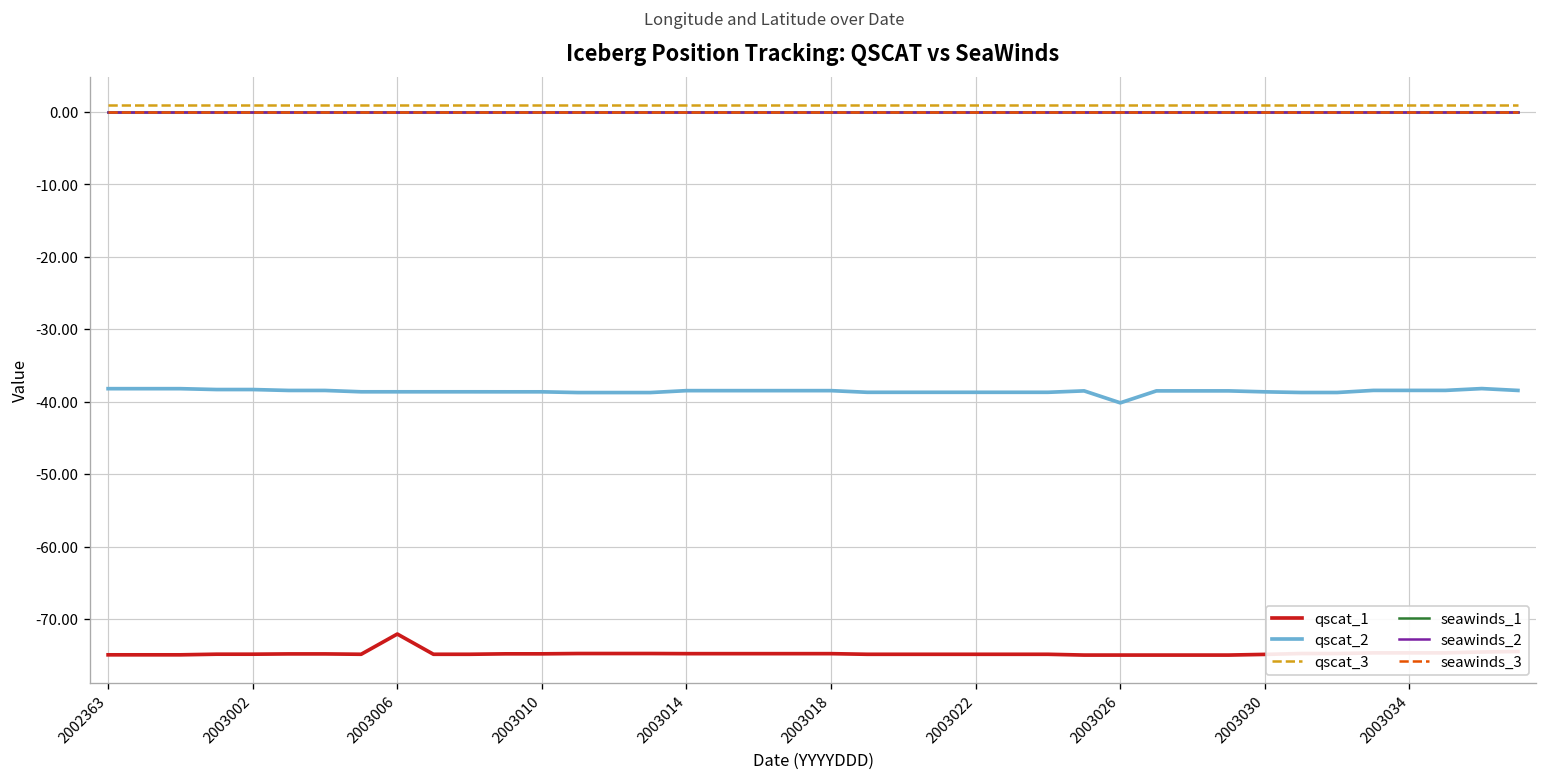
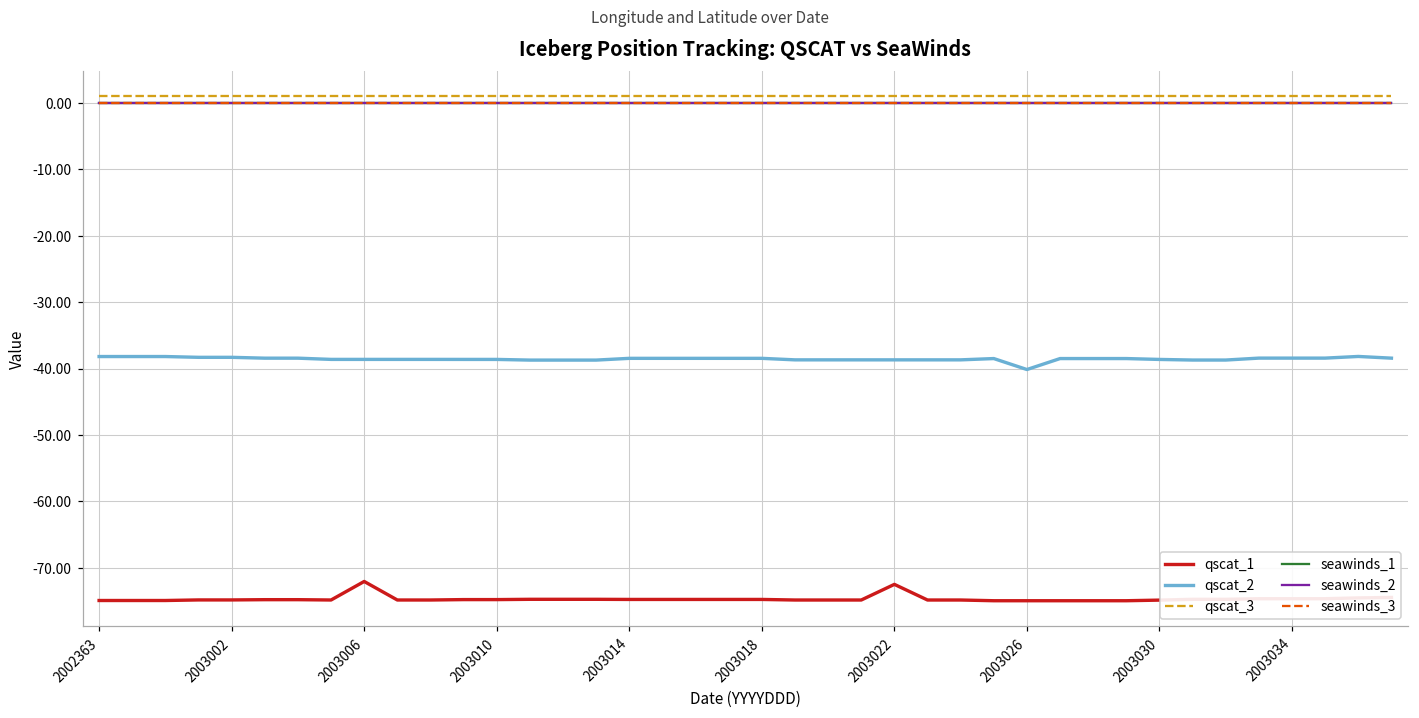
  {
    "qscat_1": {
      "2002363": -75,
      "2003002": -75,
      "2003006": -72,
      "2003010": -75,
      "2003014": -75,
      "2003018": -75,
-     "2003022": -75,
+     "2003022": -72,
      "2003026": -75,
      "2003030": -75
    },
    "qscat_2": {
      "2002363": -38,
      "2003002": -38,
      "2003006": -39,
      "2003010": -39,
      "2003014": -38,
      "2003018": -38,
      "2003022": -39,
      "2003026": -40,
      "2003030": -39,
      "2003034": -38
    },
    "qscat_3": {
      "2002363": 1,
      "2003002": 1,
      "2003006": 1,
      "2003010": 1,
      "2003014": 1,
      "2003018": 1,
      "2003022": 1,
      "2003026": 1,
      "2003030": 1,
      "2003034": 1
    },
    "seawinds_3": {
      "2002363": 0,
      "2003002": 0,
      "2003006": 0,
      "2003010": 0,
      "2003014": 0,
      "2003018": 0,
      "2003022": 0,
      "2003026": 0,
      "2003030": 0,
      "2003034": 0
    }
  }
